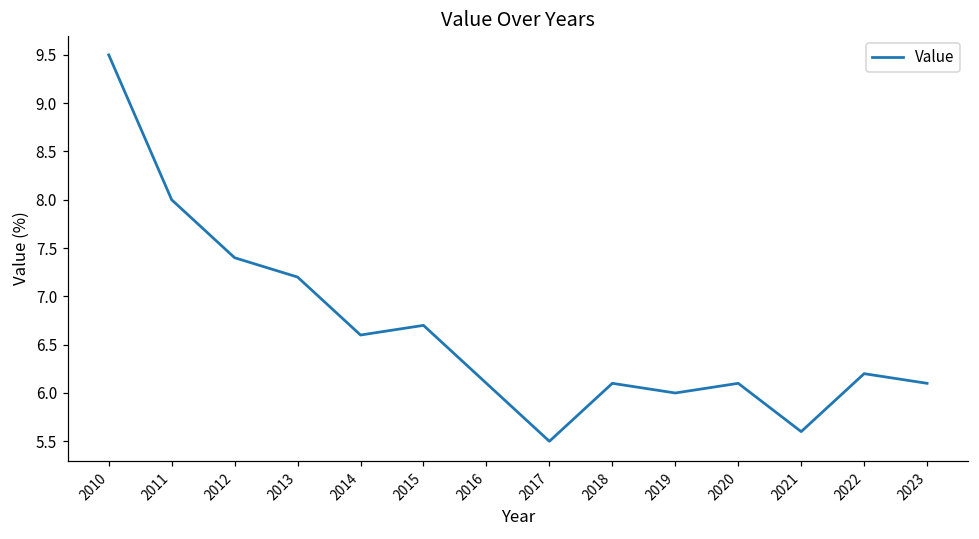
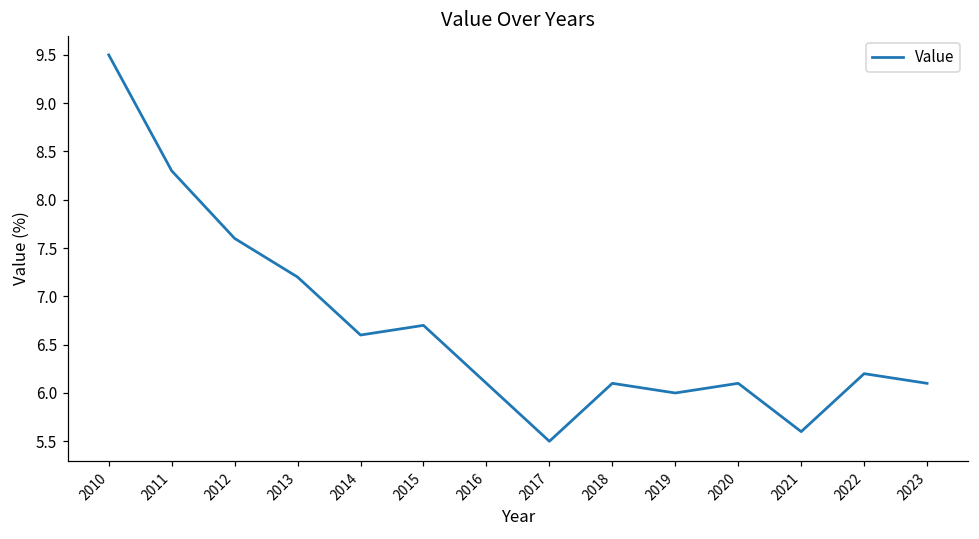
  {
    "2010": 9.5,
-   "2011": 8.0,
-   "2012": 7.4,
+   "2011": 8.3,
+   "2012": 7.6,
    "2013": 7.2,
    "2014": 6.6,
    "2015": 6.7,
    "2016": 6.1,
    "2017": 5.5,
    "2018": 6.1,
    "2019": 6.0,
    "2020": 6.1,
    "2021": 5.6,
    "2022": 6.2,
    "2023": 6.1
  }
